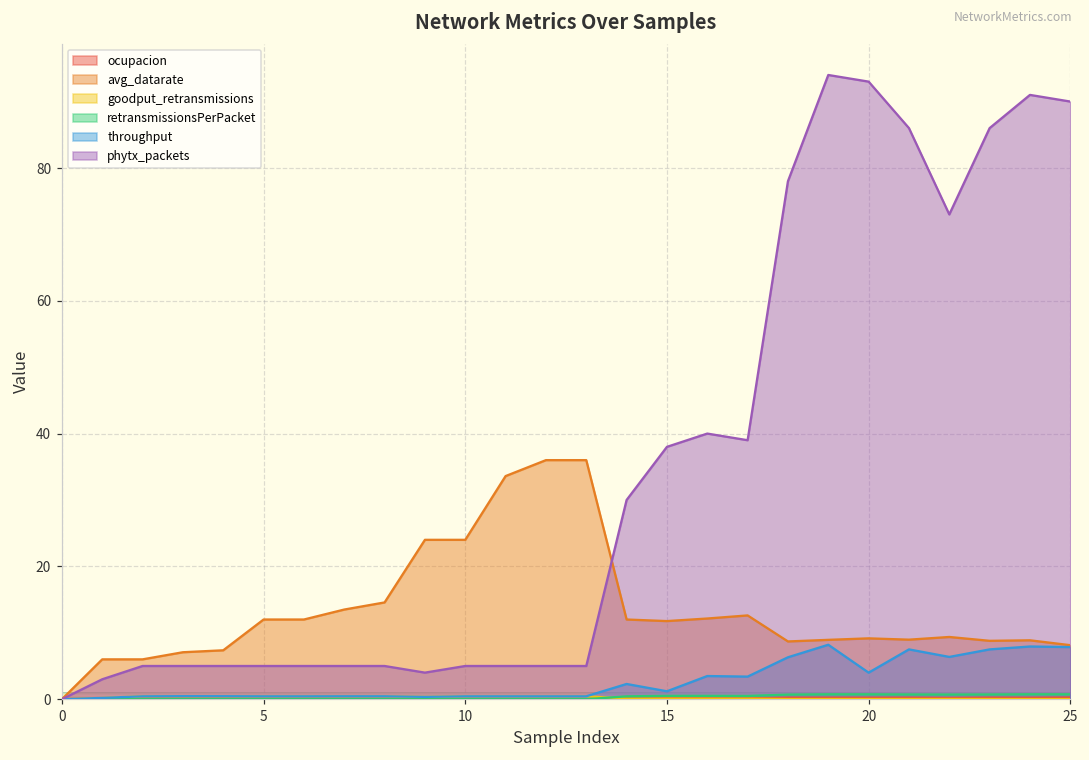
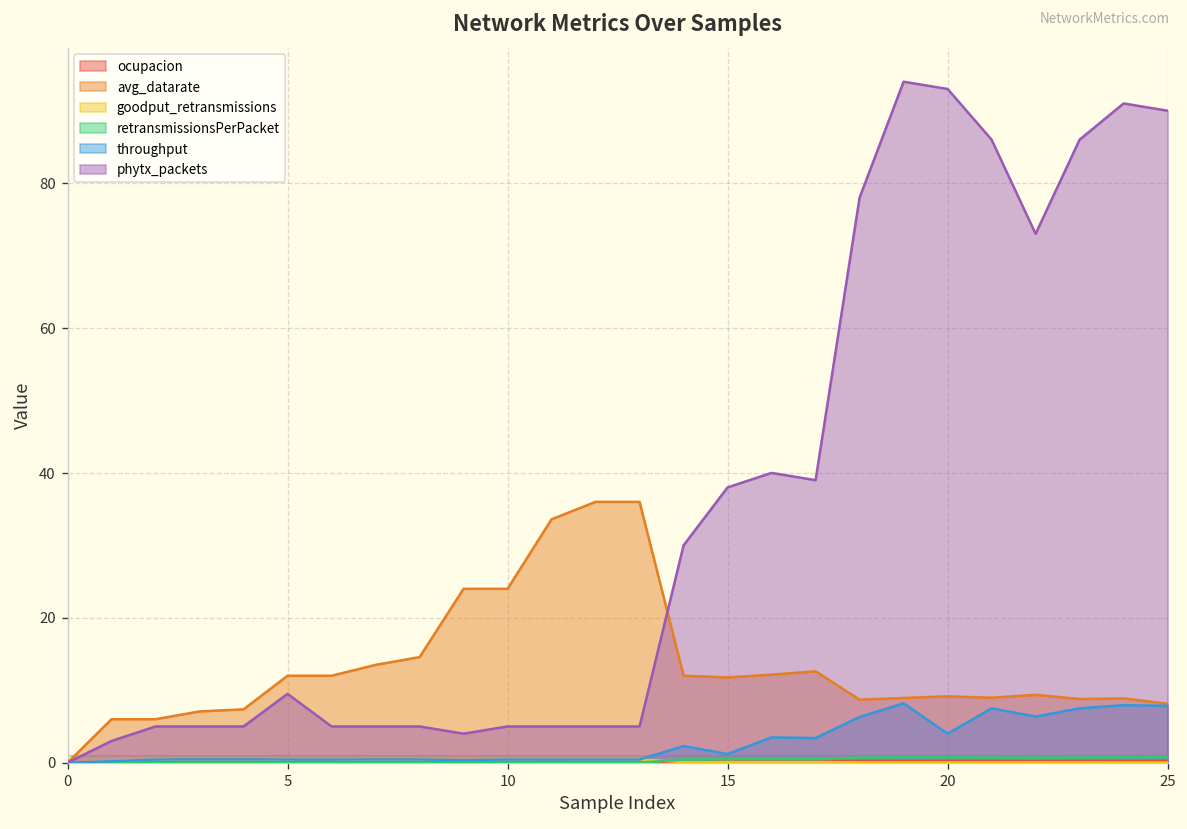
  {
    "retransmissionsPerPacket": {
      "20": 1,
      "25": 1
    },
    "throughput": {
      "15": 1,
      "20": 4
    },
    "phytx_packets": {
-     "5": 5,
+     "5": 10,
      "10": 5,
      "15": 38,
      "20": 93,
      "25": 90
    }
  }
